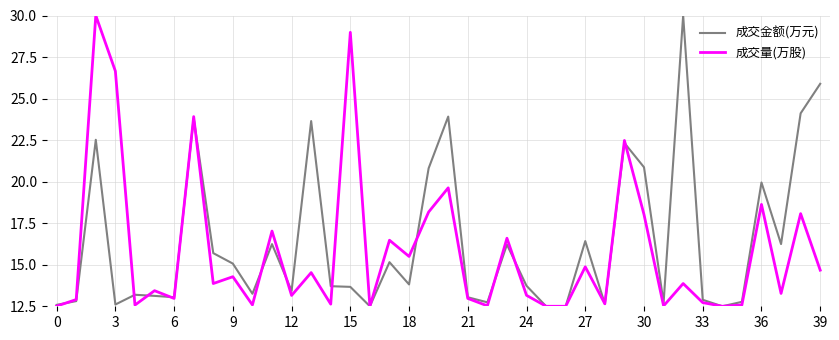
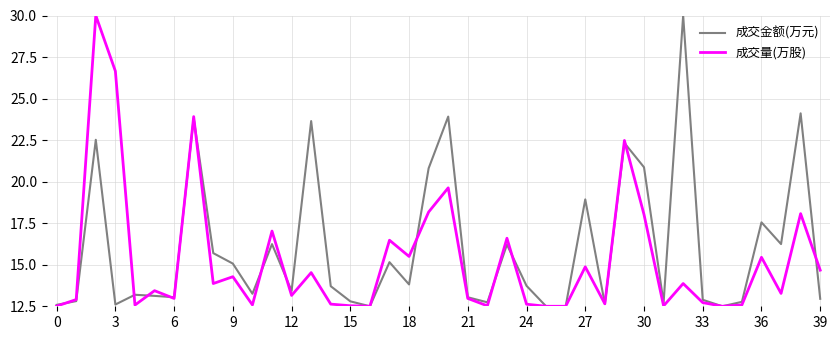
  {
    "成交金额(万元)": {
      "3": 12.6,
      "9": 15.1,
      "12": 13.4,
-     "15": 13.7,
+     "15": 12.8,
      "18": 13.8,
      "24": 13.7,
-     "27": 16.4,
+     "27": 18.9,
      "30": 20.9,
      "33": 12.9,
-     "36": 20.0,
-     "39": 25.9
+     "36": 17.6,
+     "39": 12.9
    },
    "成交量(万股)": {
      "3": 26.7,
      "9": 14.3,
      "12": 13.2,
-     "15": 29.0,
+     "15": 12.5,
      "18": 15.5,
-     "24": 13.2,
+     "24": 12.6,
      "27": 14.9,
      "30": 18.0,
      "33": 12.7,
-     "36": 18.6,
+     "36": 15.4,
      "39": 14.7
    }
  }
